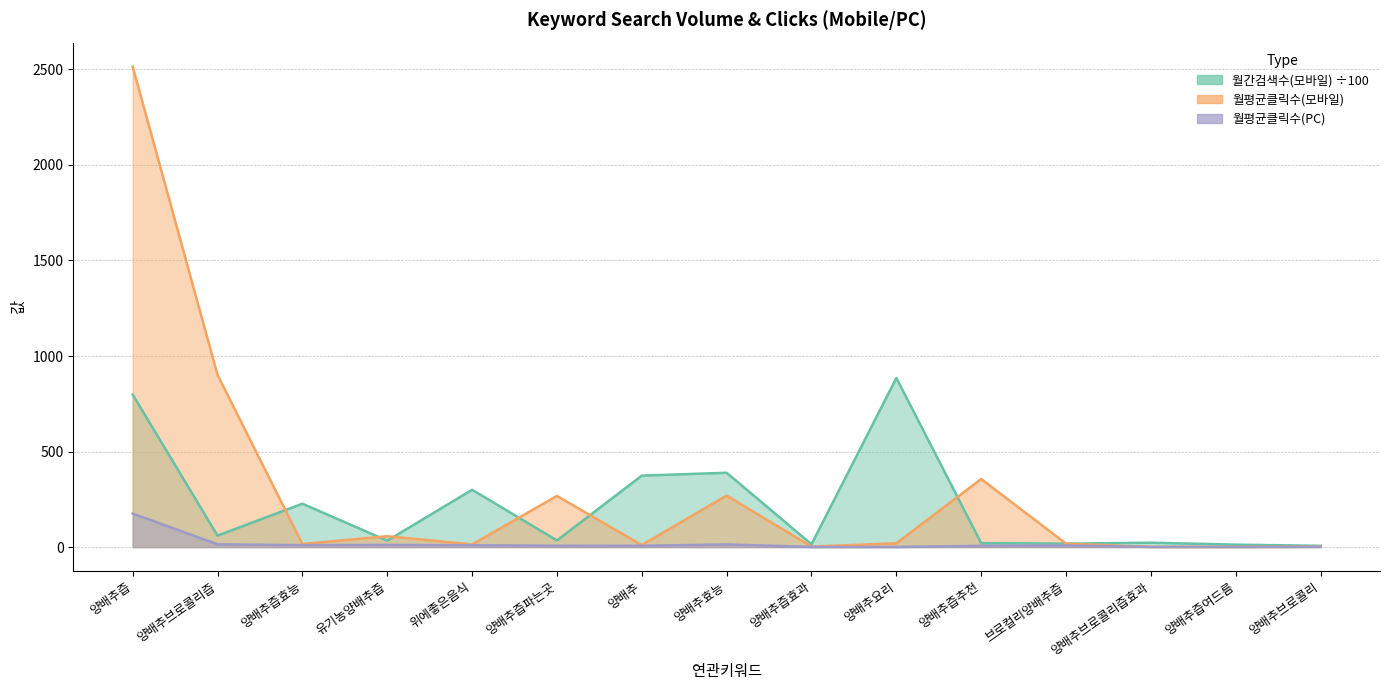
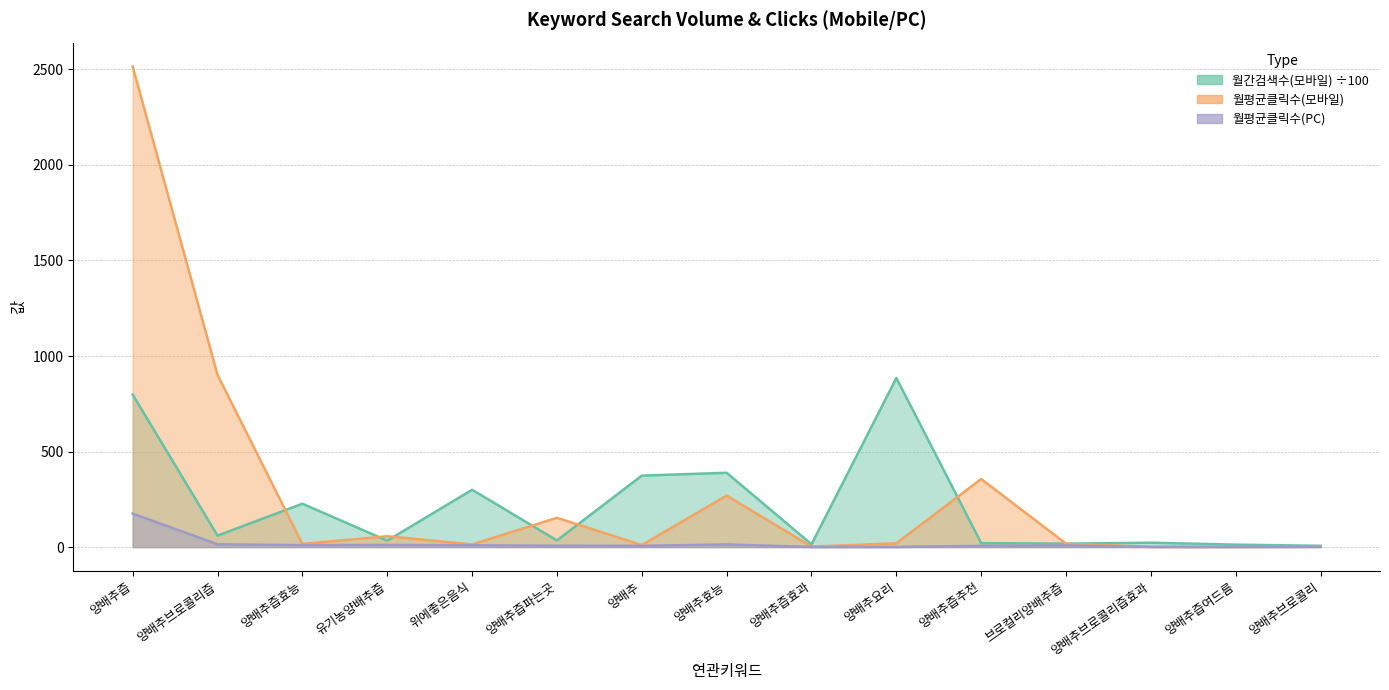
  {
    "월평균클릭수(모바일)": {
      "양배추즙": 2510,
      "양배추브로콜리즙": 900,
      "유기농양배추즙": 60,
-     "양배추즙파는곳": 270,
+     "양배추즙파는곳": 150,
      "양배추효능": 270,
      "양배추요리": 20,
      "양배추즙추천": 360
    }
  }
